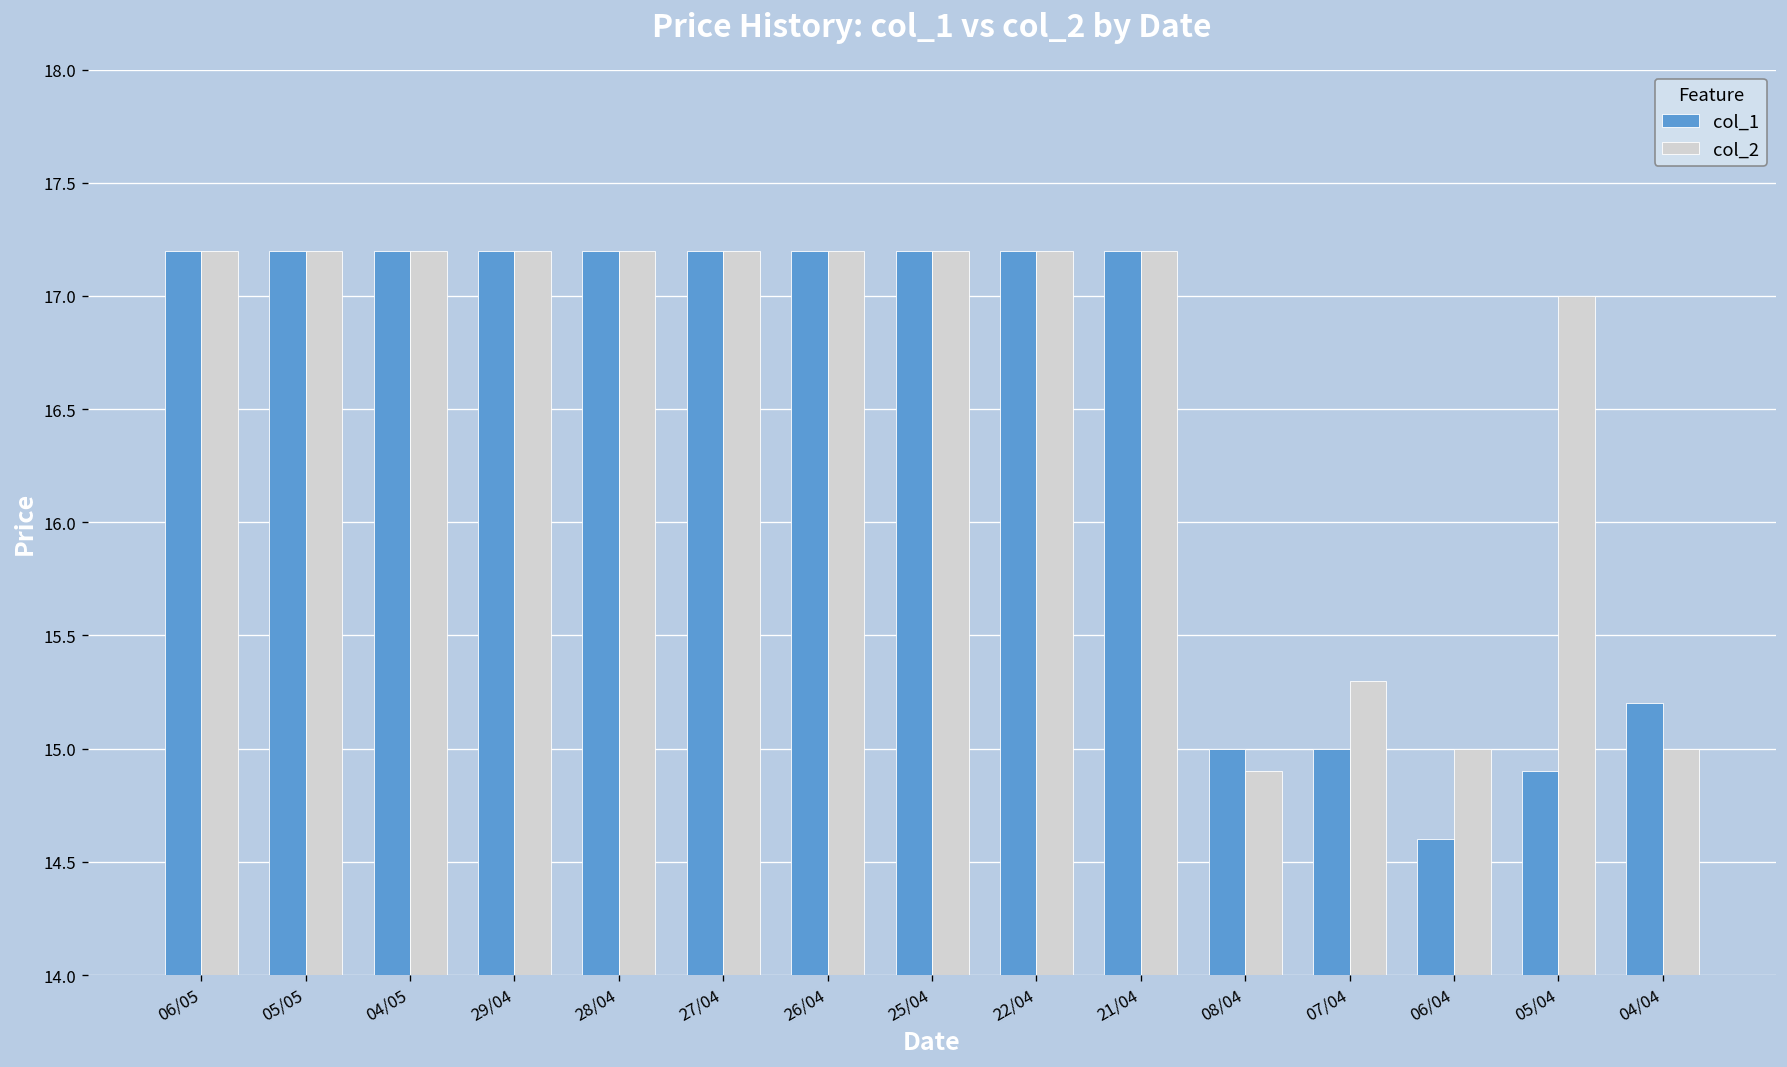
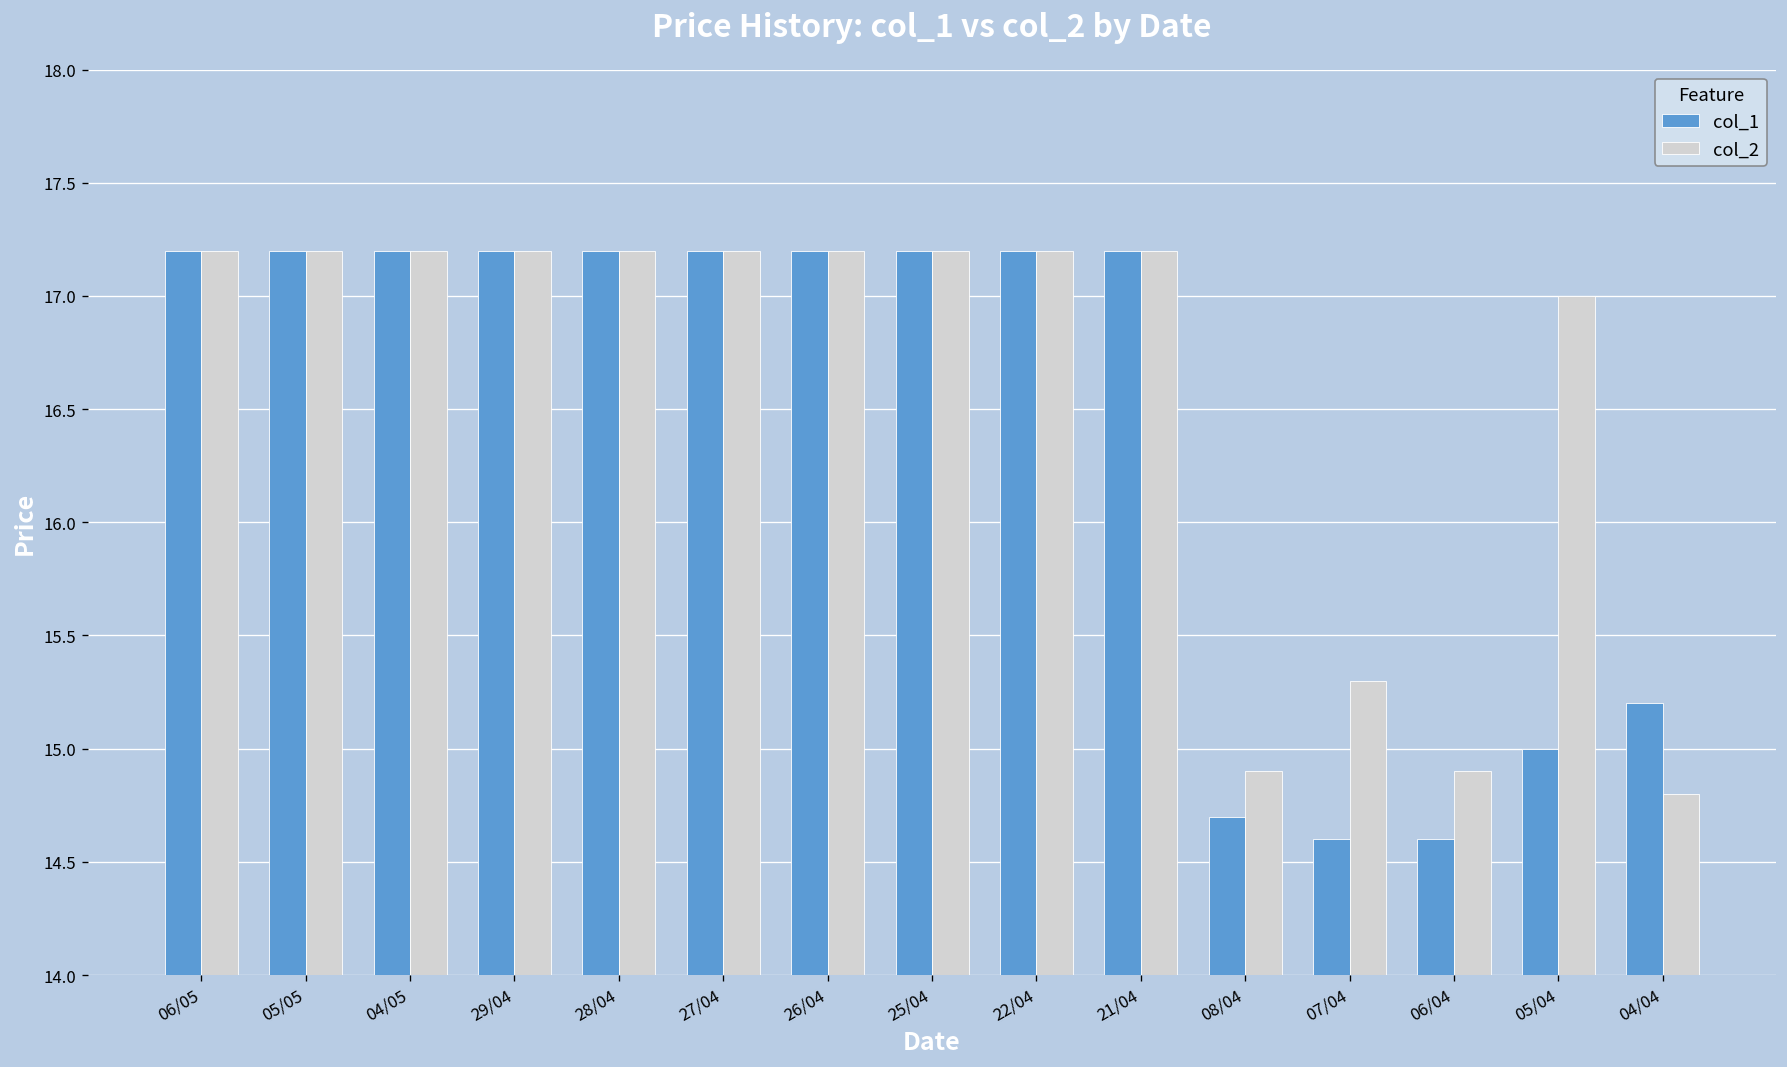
  {
    "col_1": {
      "06/05": 17.2,
      "05/05": 17.2,
      "04/05": 17.2,
      "29/04": 17.2,
      "28/04": 17.2,
      "27/04": 17.2,
      "26/04": 17.2,
      "25/04": 17.2,
      "22/04": 17.2,
      "21/04": 17.2,
-     "08/04": 15.0,
-     "07/04": 15.0,
+     "08/04": 14.7,
+     "07/04": 14.6,
      "06/04": 14.6,
-     "05/04": 14.9,
+     "05/04": 15.0,
      "04/04": 15.2
    },
    "col_2": {
      "06/05": 17.2,
      "05/05": 17.2,
      "04/05": 17.2,
      "29/04": 17.2,
      "28/04": 17.2,
      "27/04": 17.2,
      "26/04": 17.2,
      "25/04": 17.2,
      "22/04": 17.2,
      "21/04": 17.2,
      "08/04": 14.9,
      "07/04": 15.3,
-     "06/04": 15.0,
+     "06/04": 14.9,
      "05/04": 17.0,
-     "04/04": 15.0
+     "04/04": 14.8
    }
  }
